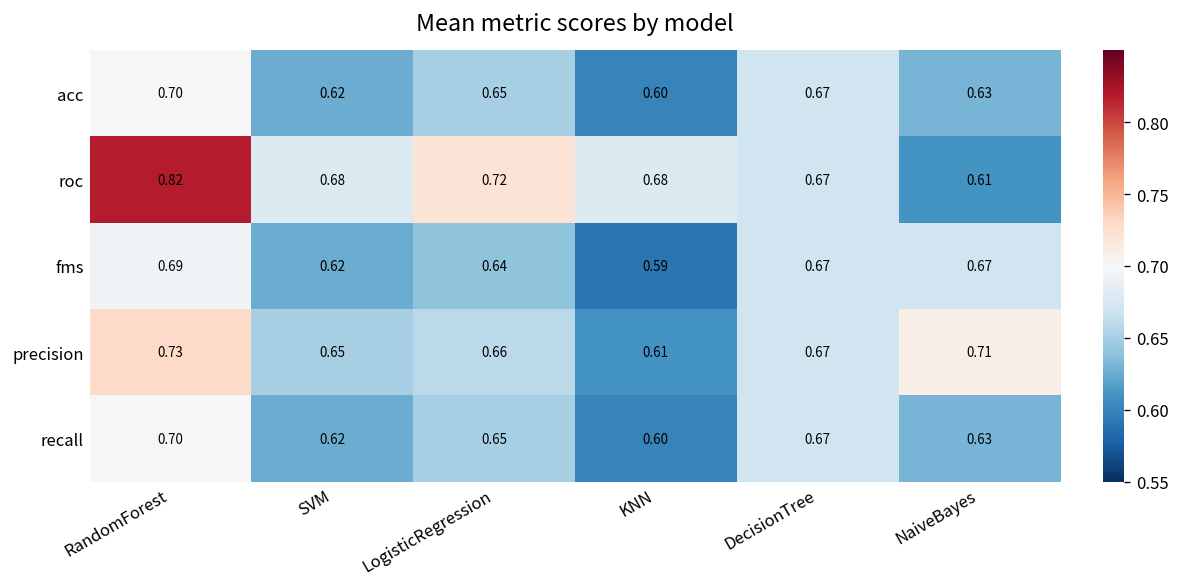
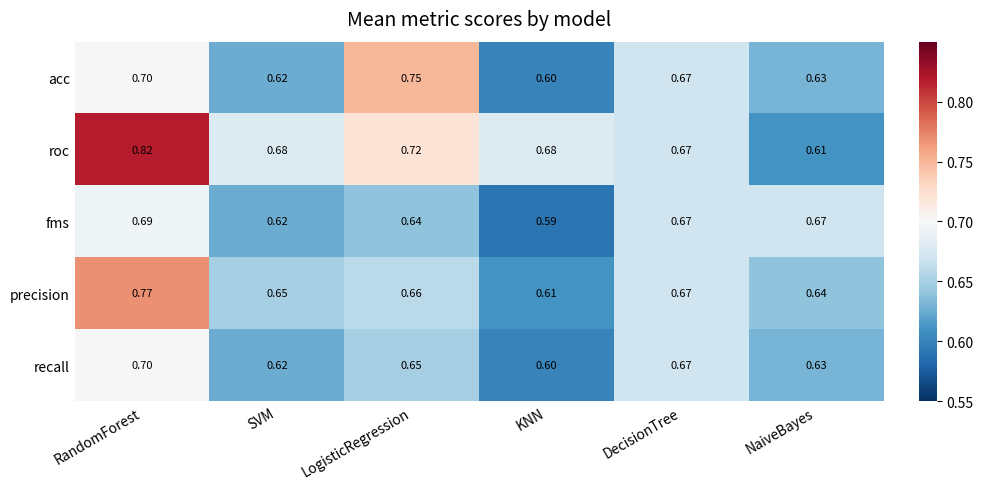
  {
    "acc": {
      "RandomForest": 0.70,
      "SVM": 0.62,
-     "LogisticRegression": 0.65,
+     "LogisticRegression": 0.75,
      "KNN": 0.60,
      "DecisionTree": 0.67,
      "NaiveBayes": 0.63
    },
    "roc": {
      "RandomForest": 0.82,
      "SVM": 0.68,
      "LogisticRegression": 0.72,
      "KNN": 0.68,
      "DecisionTree": 0.67,
      "NaiveBayes": 0.61
    },
    "fms": {
      "RandomForest": 0.69,
      "SVM": 0.62,
      "LogisticRegression": 0.64,
      "KNN": 0.59,
      "DecisionTree": 0.67,
      "NaiveBayes": 0.67
    },
    "precision": {
-     "RandomForest": 0.73,
+     "RandomForest": 0.77,
      "SVM": 0.65,
      "LogisticRegression": 0.66,
      "KNN": 0.61,
      "DecisionTree": 0.67,
-     "NaiveBayes": 0.71
+     "NaiveBayes": 0.64
    },
    "recall": {
      "RandomForest": 0.70,
      "SVM": 0.62,
      "LogisticRegression": 0.65,
      "KNN": 0.60,
      "DecisionTree": 0.67,
      "NaiveBayes": 0.63
    }
  }
